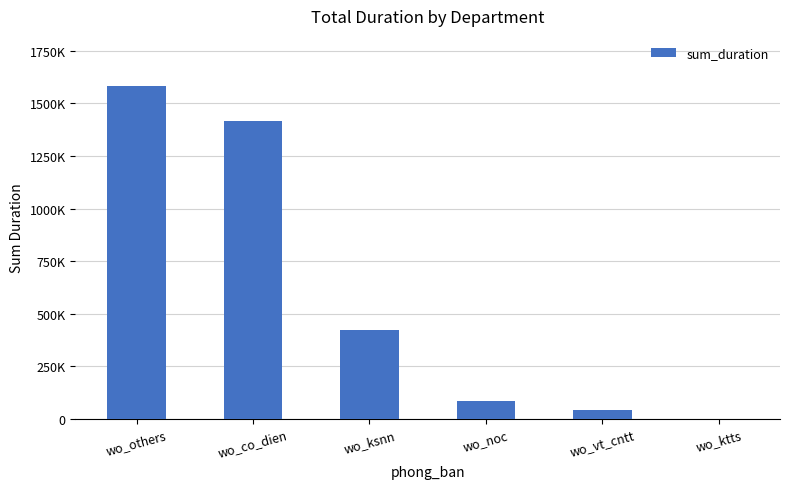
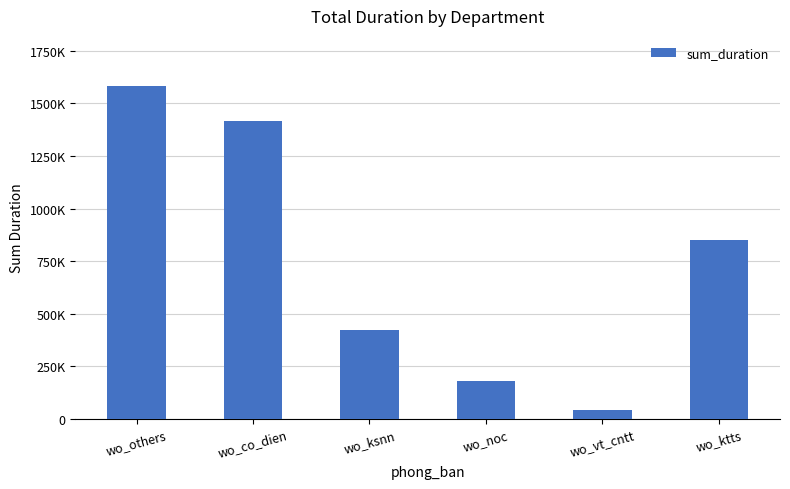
  {
    "wo_others": 1580000,
    "wo_co_dien": 1420000,
    "wo_ksnn": 420000,
-   "wo_noc": 80000,
+   "wo_noc": 180000,
    "wo_vt_cntt": 40000,
-   "wo_ktts": 0
+   "wo_ktts": 850000
  }
